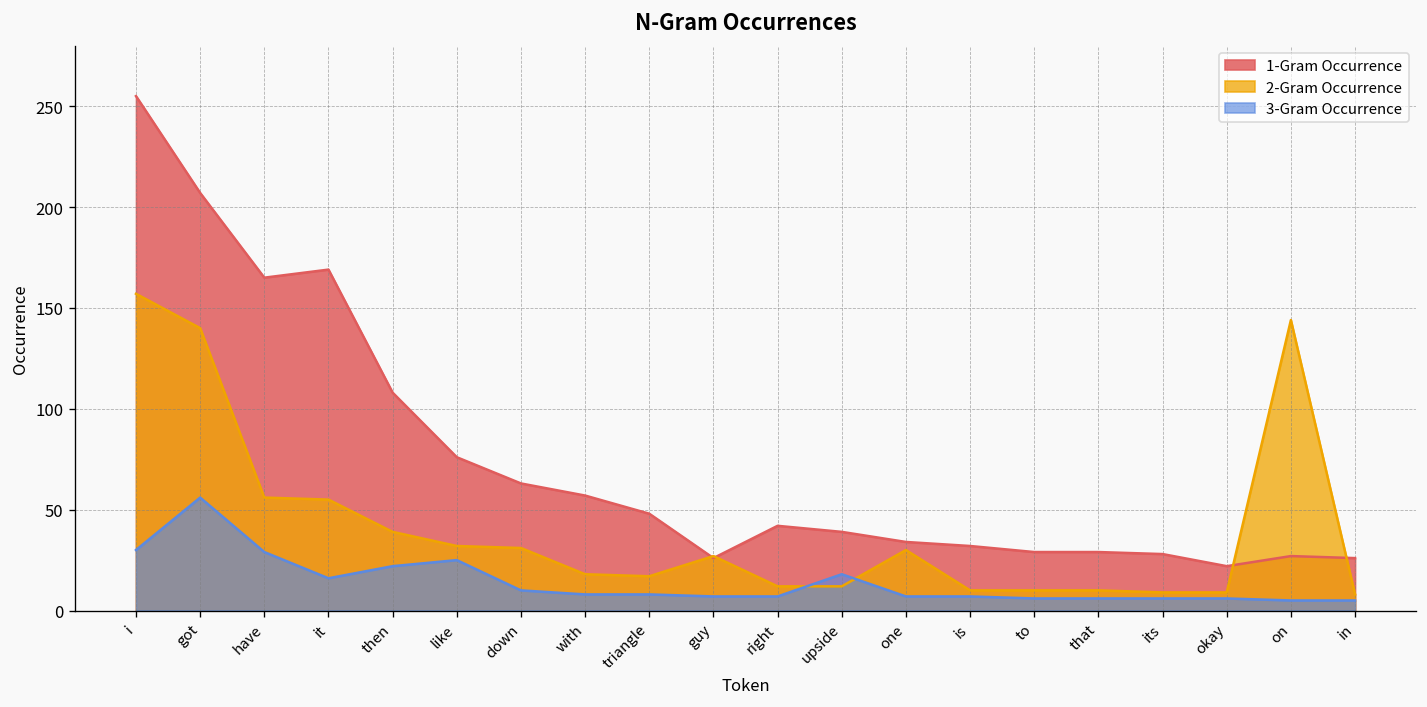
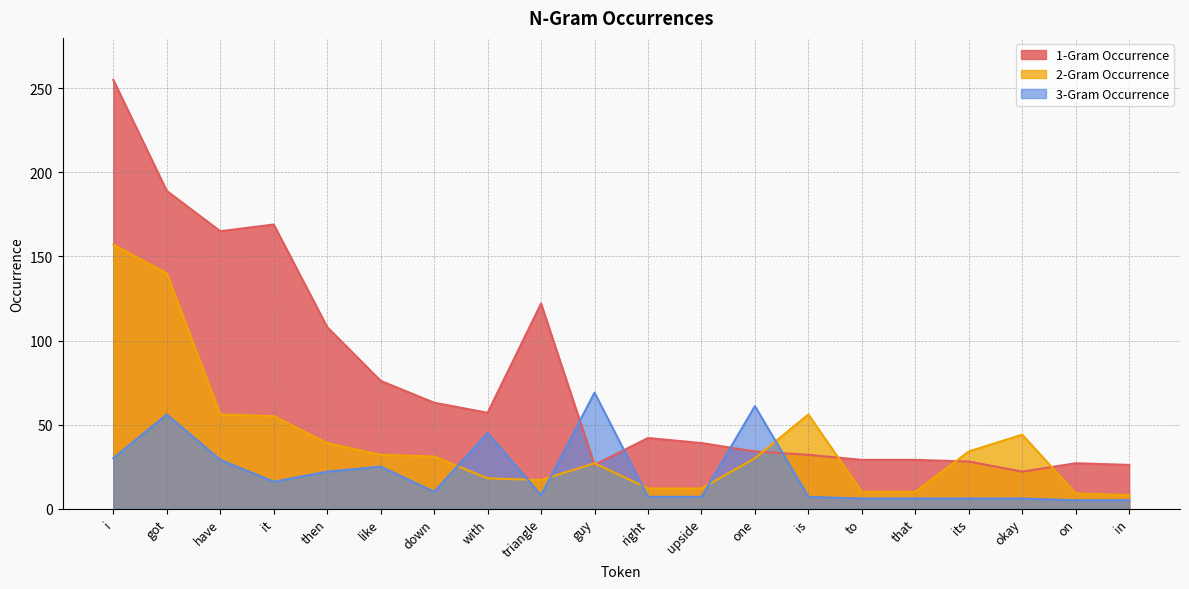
  {
    "1-Gram Occurrence": {
      "i": 255,
-     "got": 207,
+     "got": 189,
      "have": 165,
      "it": 169,
      "then": 108,
      "like": 76,
      "down": 63,
      "with": 57,
-     "triangle": 48,
+     "triangle": 122,
      "right": 42,
      "upside": 39,
      "one": 34,
      "is": 32,
      "to": 29,
      "that": 29,
      "its": 28,
      "okay": 22,
      "on": 27,
      "in": 26
    },
    "2-Gram Occurrence": {
      "i": 157,
      "got": 140,
      "have": 56,
      "it": 55,
      "then": 39,
      "like": 32,
      "down": 31,
      "with": 18,
      "triangle": 17,
      "right": 12,
      "upside": 12,
      "one": 30,
-     "is": 10,
+     "is": 56,
      "to": 10,
      "that": 10,
-     "its": 9,
-     "okay": 9,
-     "on": 144,
+     "its": 34,
+     "okay": 44,
+     "on": 9,
      "in": 8
    },
    "3-Gram Occurrence": {
      "i": 30,
      "got": 56,
      "have": 29,
      "it": 16,
      "then": 22,
      "like": 25,
      "down": 10,
-     "with": 8,
+     "with": 45,
      "triangle": 8,
-     "guy": 7,
+     "guy": 69,
      "right": 7,
-     "upside": 18,
-     "one": 7,
+     "upside": 7,
+     "one": 61,
      "is": 7,
      "to": 6,
      "that": 6,
      "its": 6,
      "okay": 6,
      "on": 5,
      "in": 5
    }
  }
